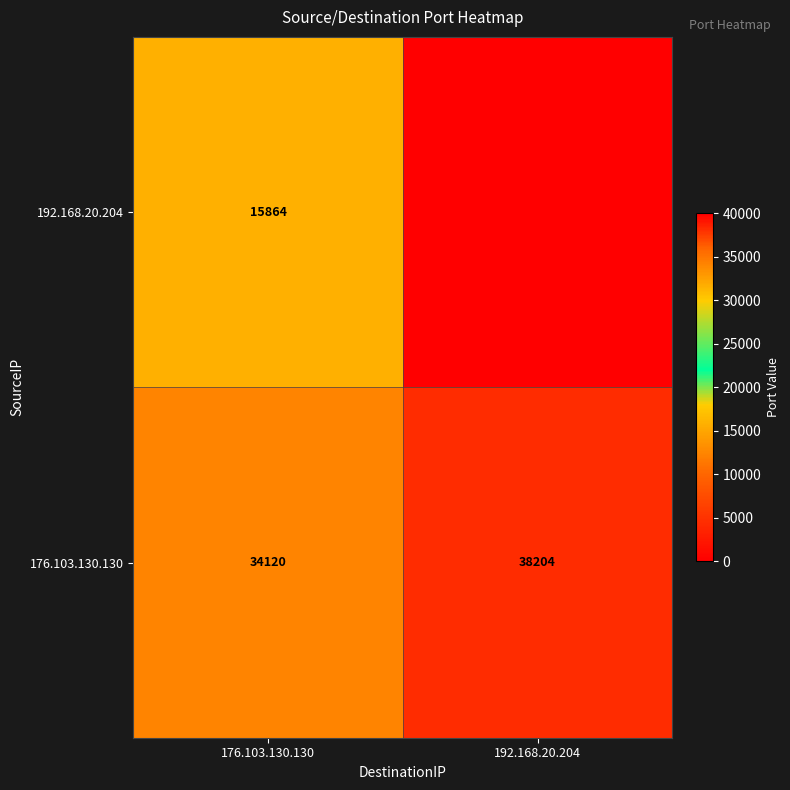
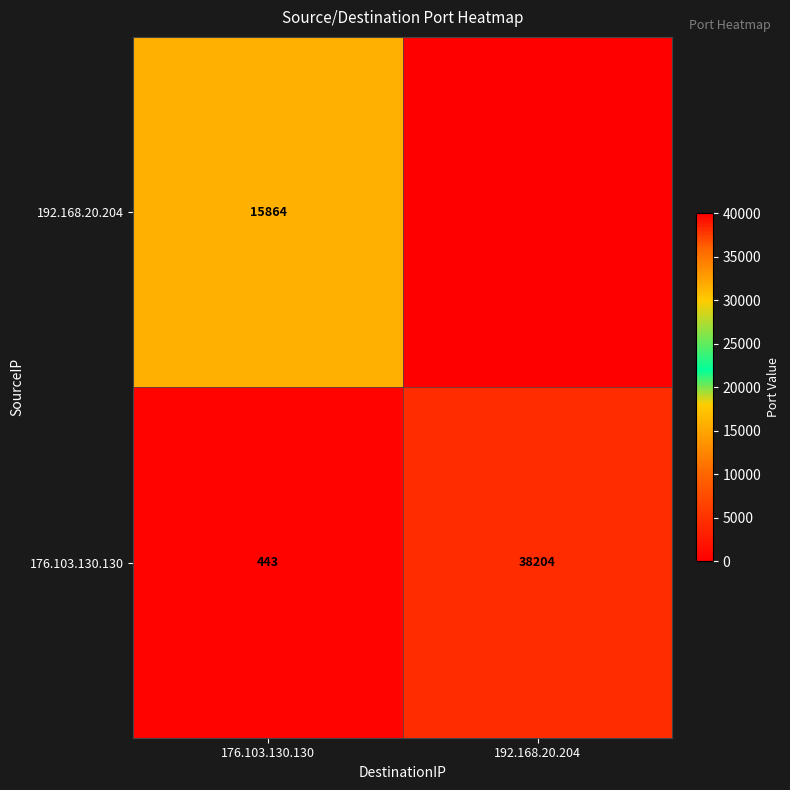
  {
    "192.168.20.204": {
      "176.103.130.130": 15864
    },
    "176.103.130.130": {
-     "176.103.130.130": 34120,
+     "176.103.130.130": 443,
      "192.168.20.204": 38204
    }
  }
